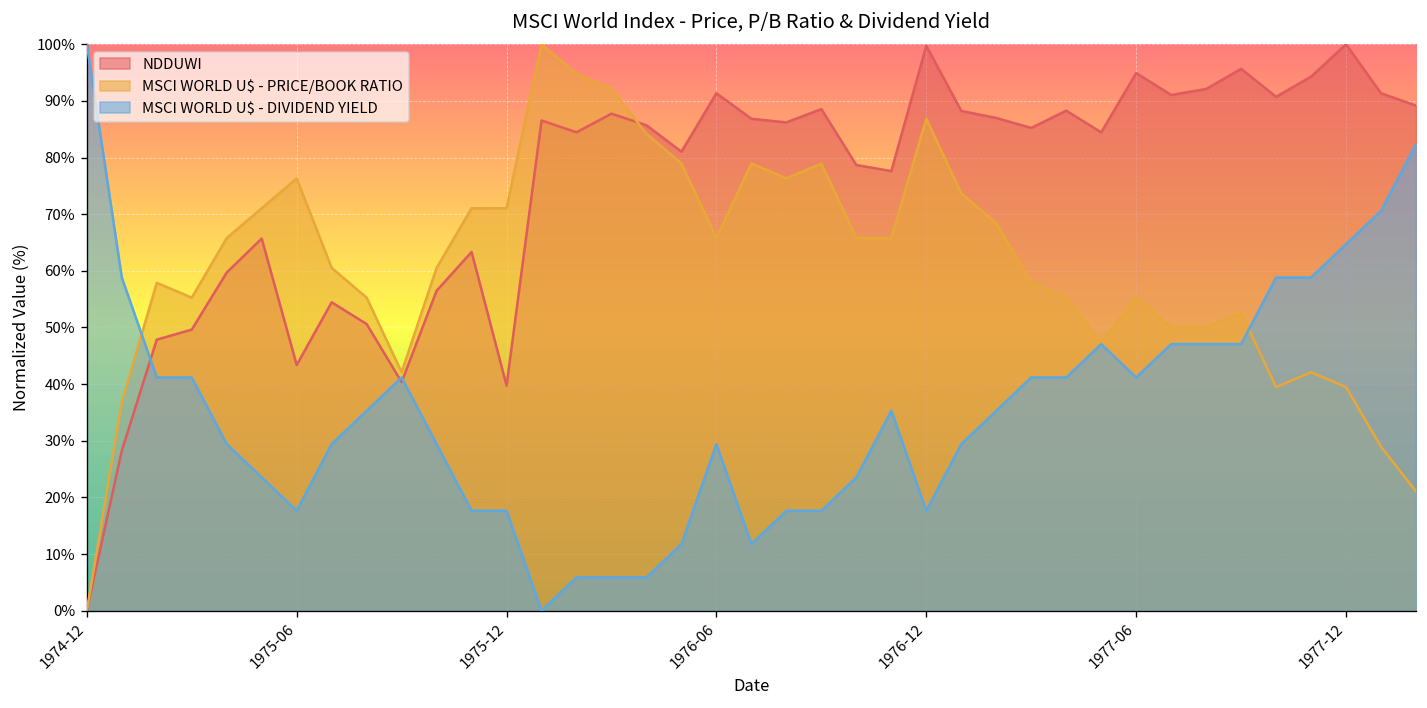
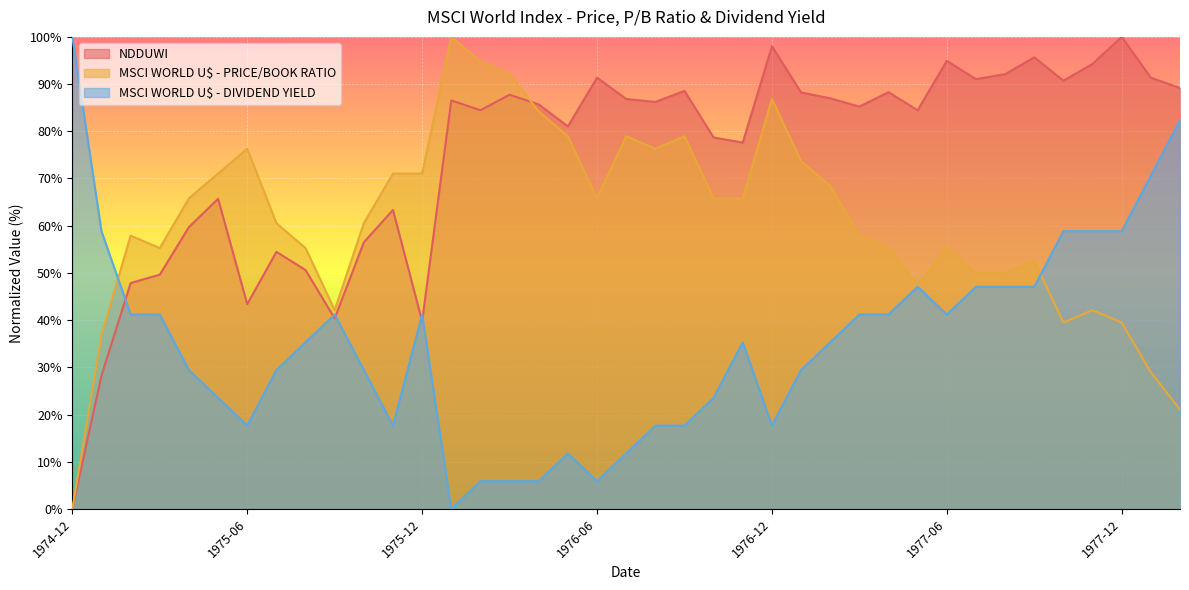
  {
    "NDDUWI": {
      "1975-06": "43%",
      "1975-12": "40%",
      "1976-06": "91%",
-     "1976-12": "100%",
+     "1976-12": "98%",
      "1977-06": "95%",
      "1977-12": "100%"
    },
    "MSCI WORLD U$ - PRICE/BOOK RATIO": {
      "1975-06": "76%",
      "1975-12": "71%",
      "1976-06": "66%",
      "1976-12": "87%",
      "1977-06": "55%",
      "1977-12": "39%"
    },
    "MSCI WORLD U$ - DIVIDEND YIELD": {
      "1974-12": "100%",
      "1975-06": "18%",
-     "1975-12": "18%",
-     "1976-06": "29%",
+     "1975-12": "41%",
+     "1976-06": "6%",
      "1976-12": "18%",
      "1977-06": "41%",
-     "1977-12": "65%"
+     "1977-12": "59%"
    }
  }
